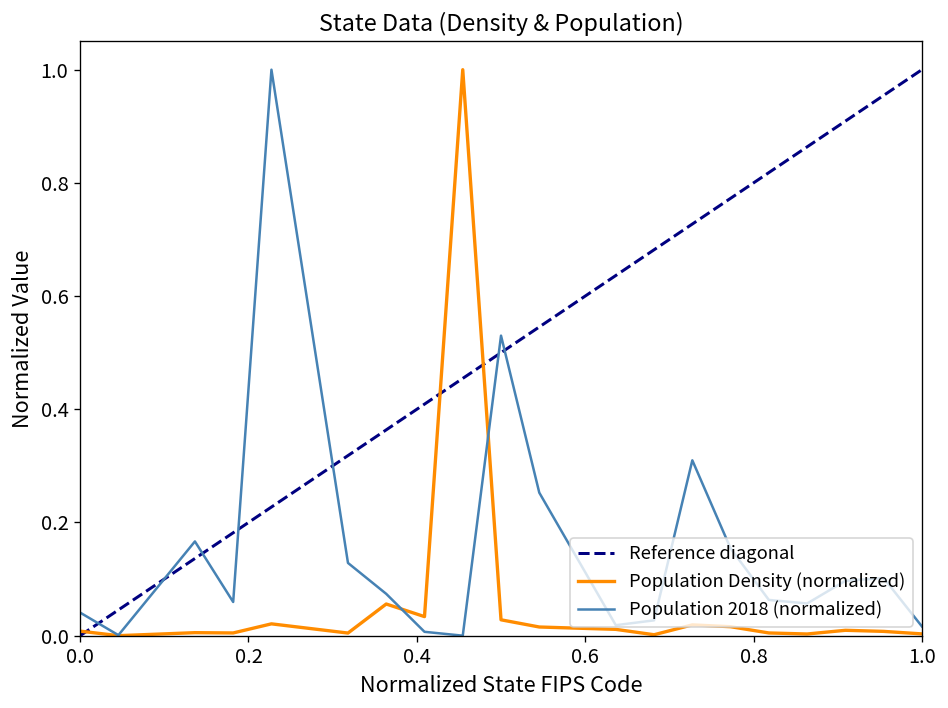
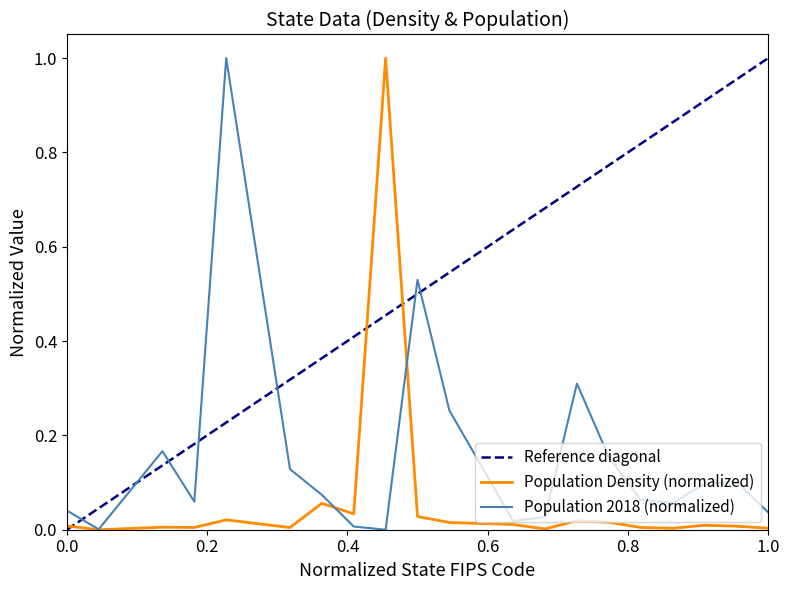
  {
    "Reference diagonal": {
      "0.0": 0.00,
      "1.0": 1.00
    },
    "Population Density (normalized)": {
      "0.0": 0.01,
      "1.0": 0.00
    },
    "Population 2018 (normalized)": {
      "0.0": 0.04,
-     "1.0": 0.02
+     "1.0": 0.04
    }
  }
